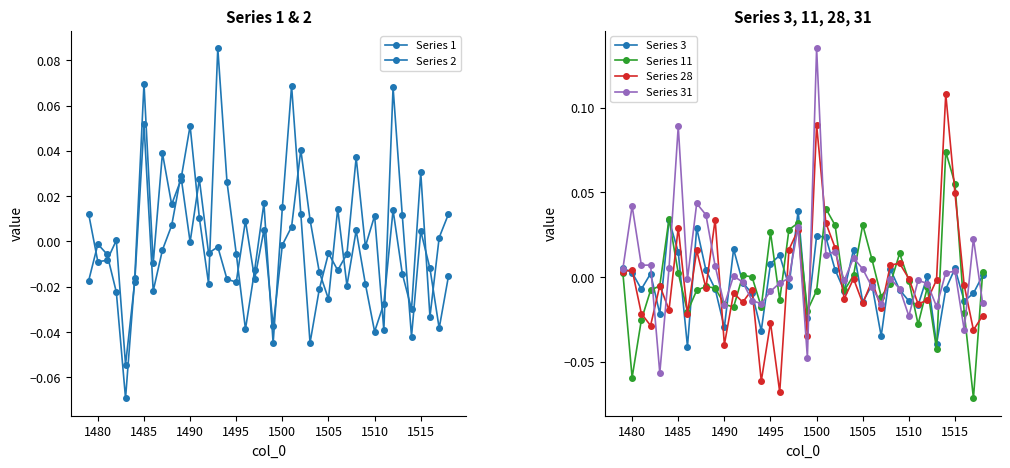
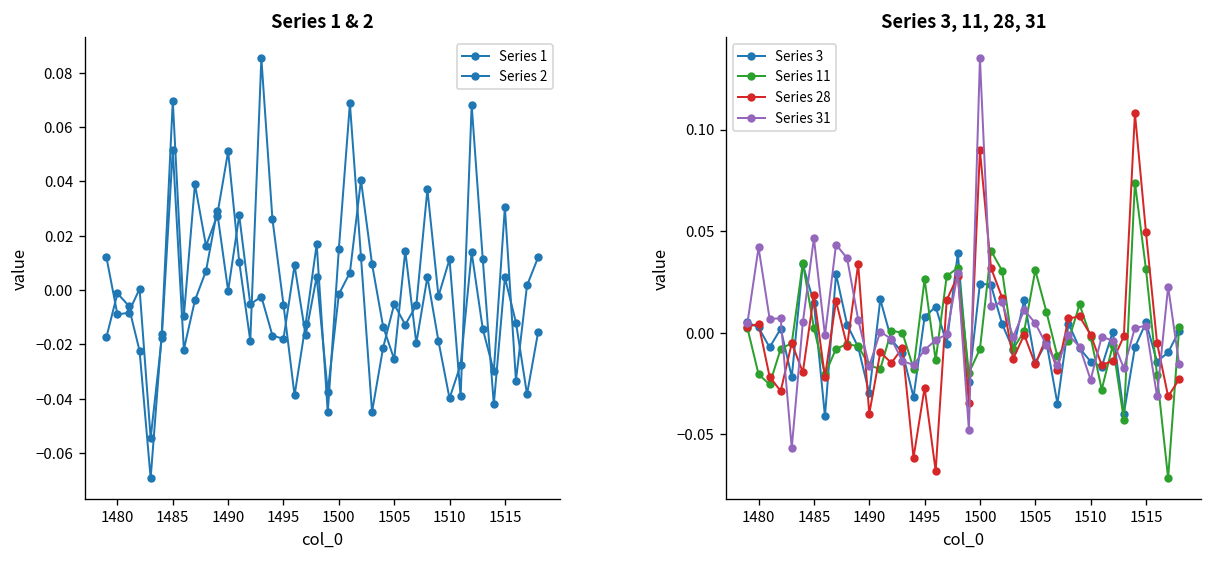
  {
    "Series 3, 11, 28, 31": {
      "Series 3": {
        "1480": 0.003,
        "1485": 0.015,
        "1490": -0.030,
        "1495": 0.008,
        "1500": 0.024,
        "1510": -0.014,
        "1515": 0.005
      },
      "Series 11": {
-       "1480": -0.059,
+       "1480": -0.020,
        "1485": 0.002,
        "1495": 0.026,
        "1500": -0.008,
        "1505": 0.031,
-       "1515": 0.055
+       "1515": 0.031
      },
      "Series 28": {
        "1480": 0.004,
-       "1485": 0.029,
+       "1485": 0.018,
        "1490": -0.040,
        "1495": -0.027,
        "1500": 0.090,
        "1515": 0.049
      },
      "Series 31": {
        "1480": 0.042,
-       "1485": 0.089,
+       "1485": 0.047,
        "1495": -0.009,
        "1500": 0.135,
        "1505": 0.005,
        "1510": -0.023,
        "1515": 0.003
      }
    }
  }
